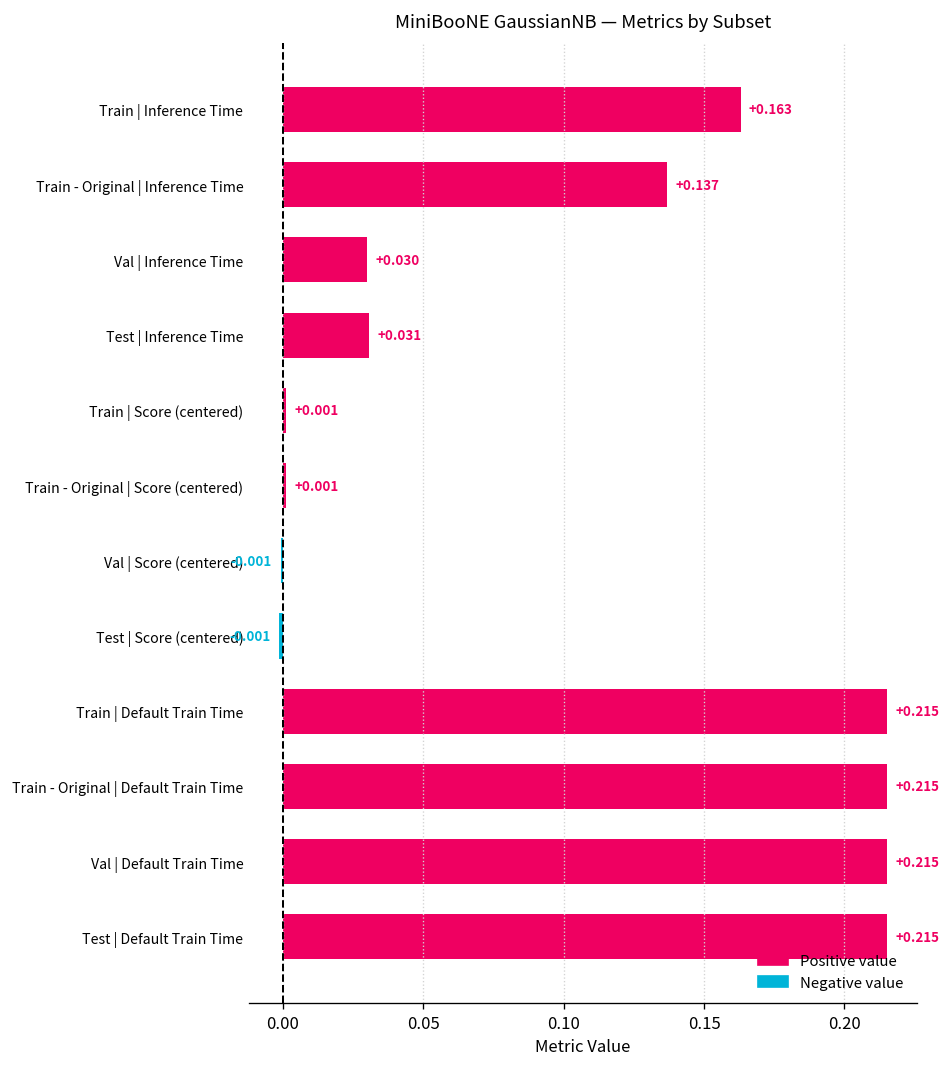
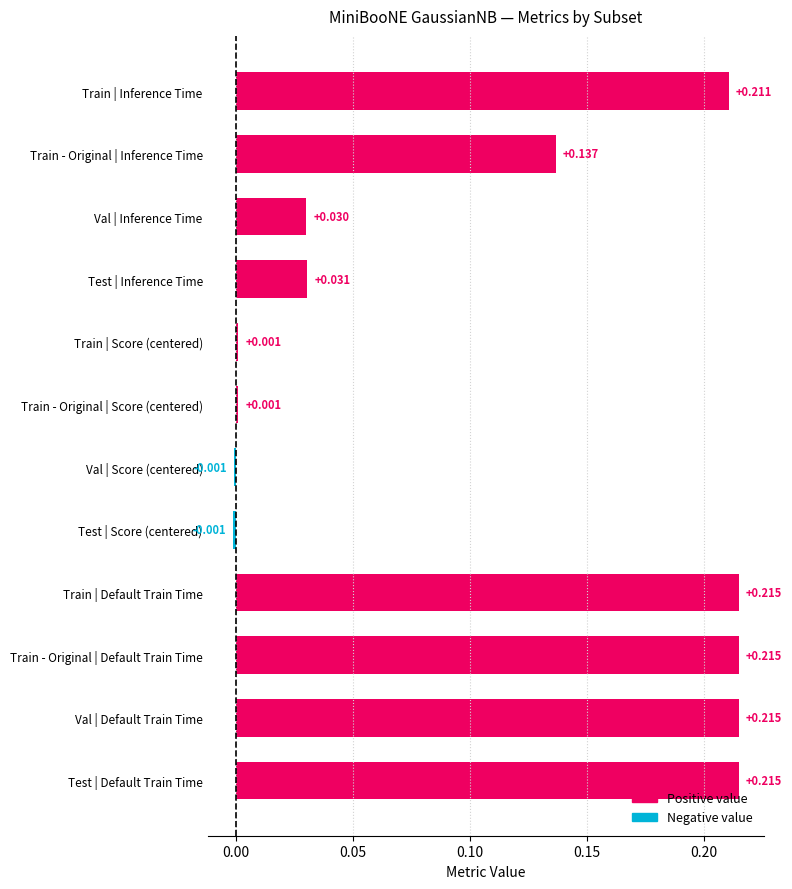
  {
-   "Train | Inference Time": "+0.163",
+   "Train | Inference Time": "+0.211",
    "Train - Original | Inference Time": "+0.137",
    "Val | Inference Time": "+0.030",
    "Test | Inference Time": "+0.031",
    "Train | Score (centered)": "+0.001",
    "Train - Original | Score (centered)": "+0.001",
    "Val | Score (centered)": "-0.001",
    "Test | Score (centered)": "-0.001",
    "Train | Default Train Time": "+0.215",
    "Train - Original | Default Train Time": "+0.215",
    "Val | Default Train Time": "+0.215",
    "Test | Default Train Time": "+0.215"
  }
